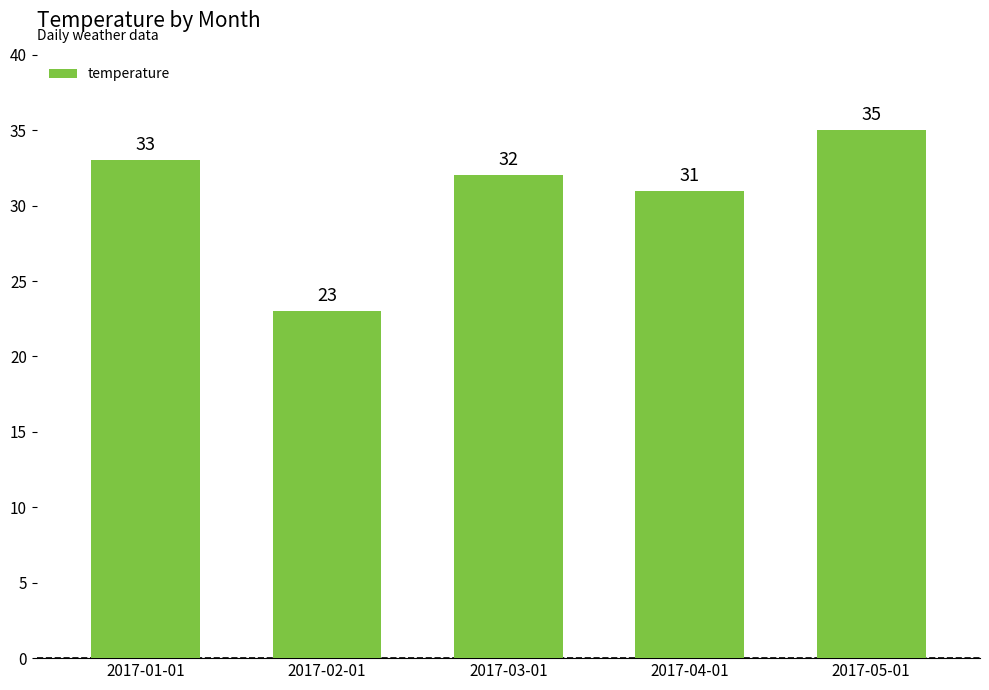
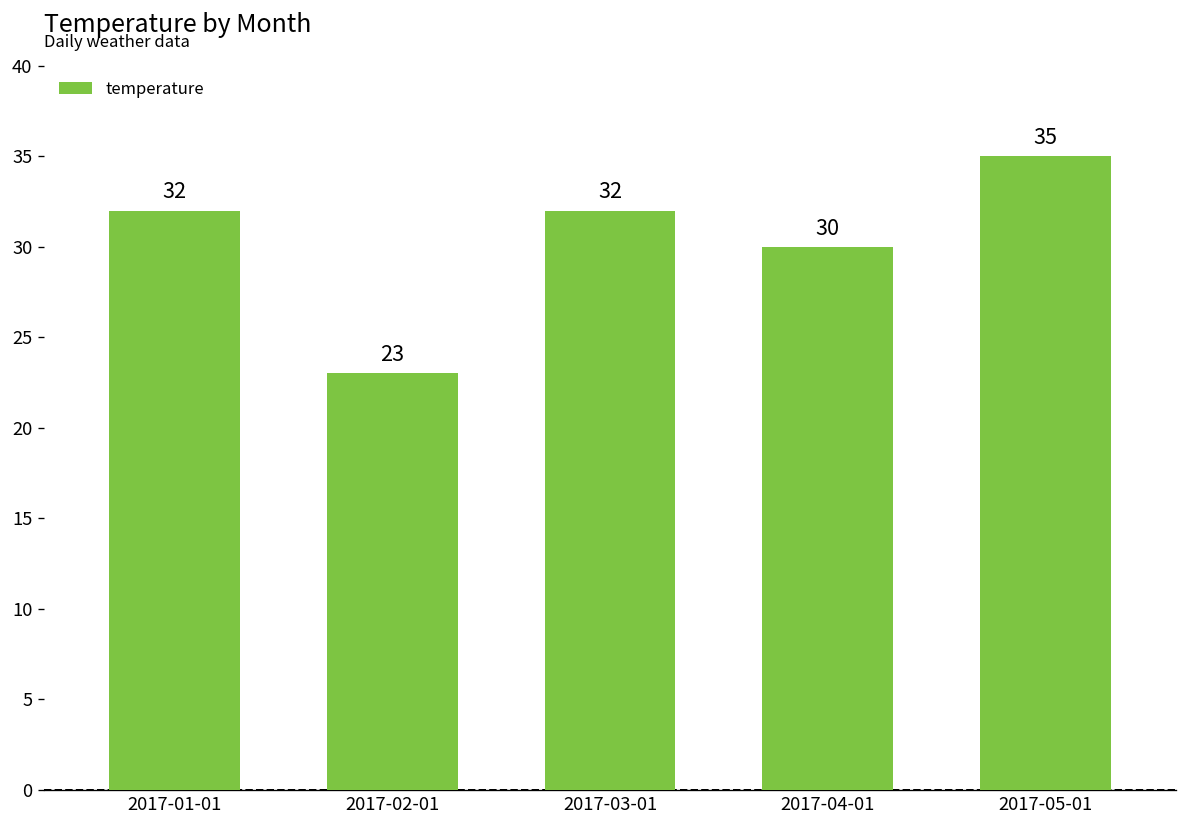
  {
-   "2017-01-01": 33,
+   "2017-01-01": 32,
    "2017-02-01": 23,
    "2017-03-01": 32,
-   "2017-04-01": 31,
+   "2017-04-01": 30,
    "2017-05-01": 35
  }
